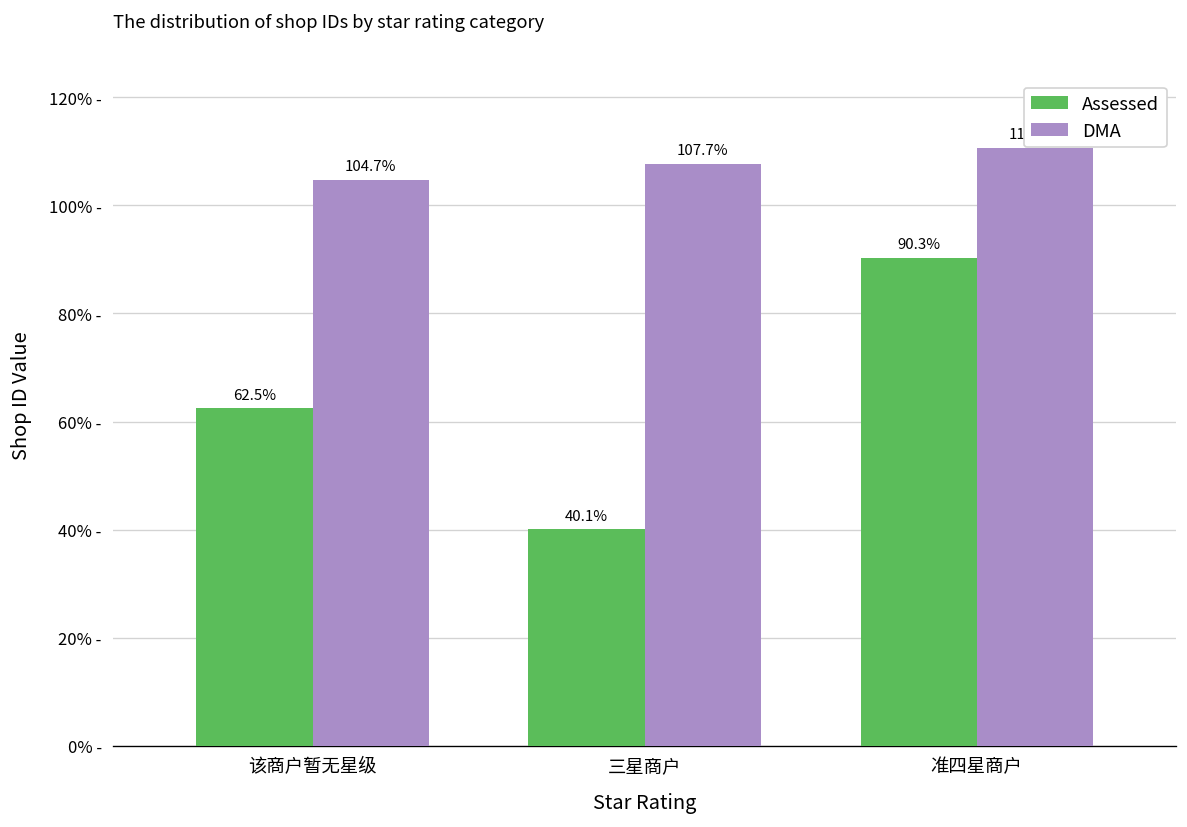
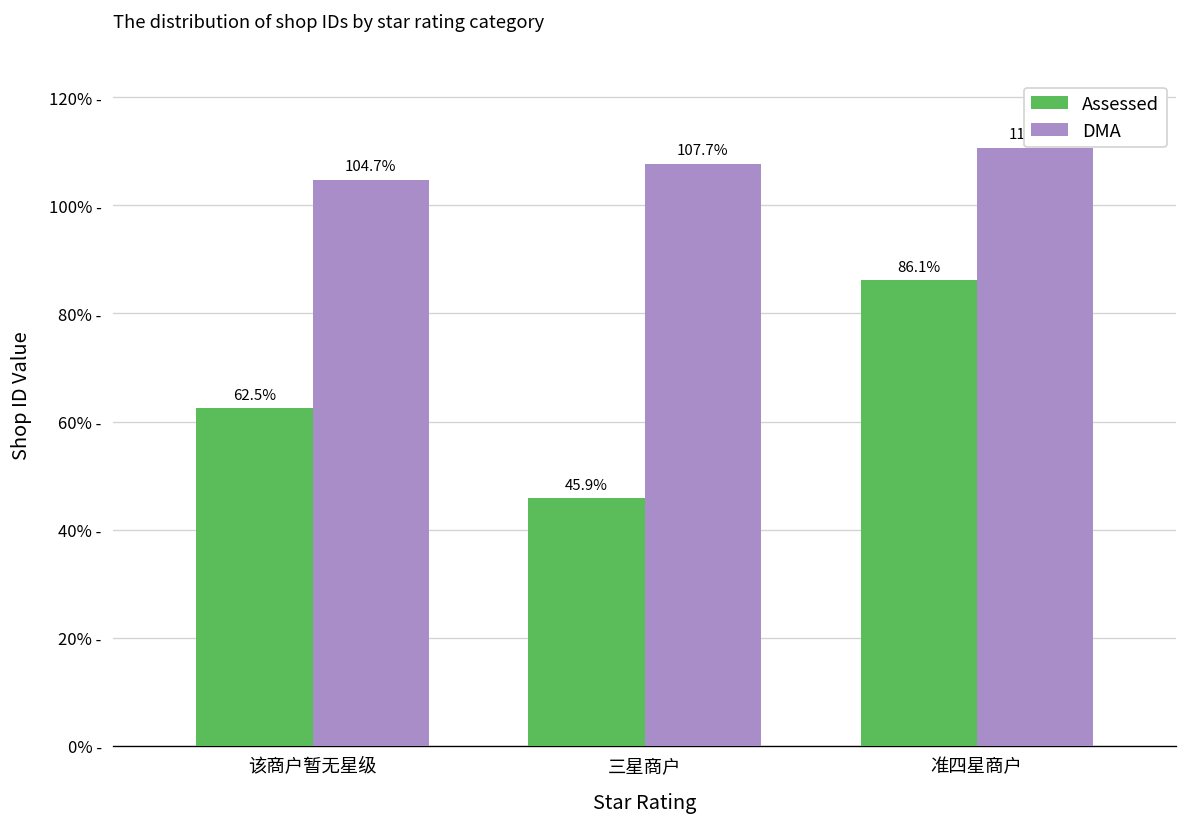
  {
    "Assessed": {
      "该商户暂无星级": "62.5%",
-     "三星商户": "40.1%",
-     "准四星商户": "90.3%"
+     "三星商户": "45.9%",
+     "准四星商户": "86.1%"
    },
    "DMA": {
      "该商户暂无星级": "104.7%",
      "三星商户": "107.7%"
    }
  }
